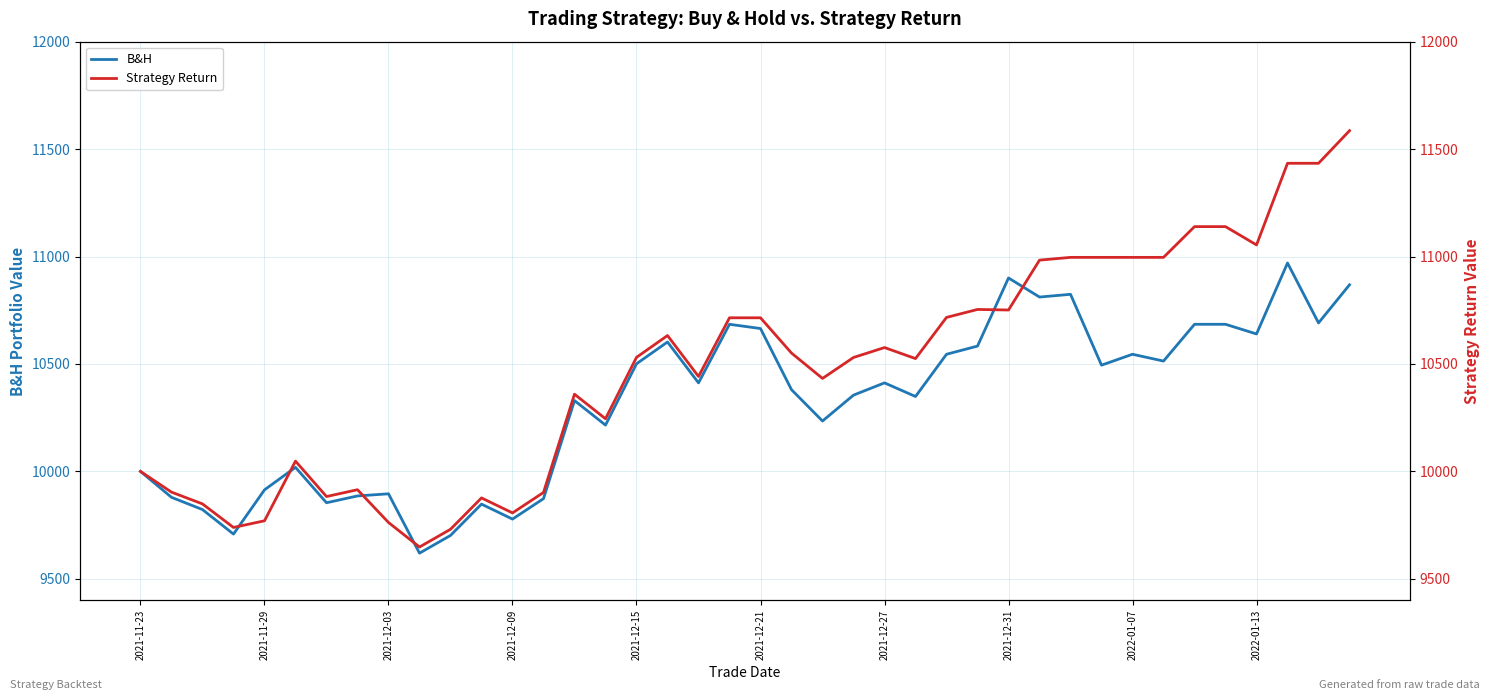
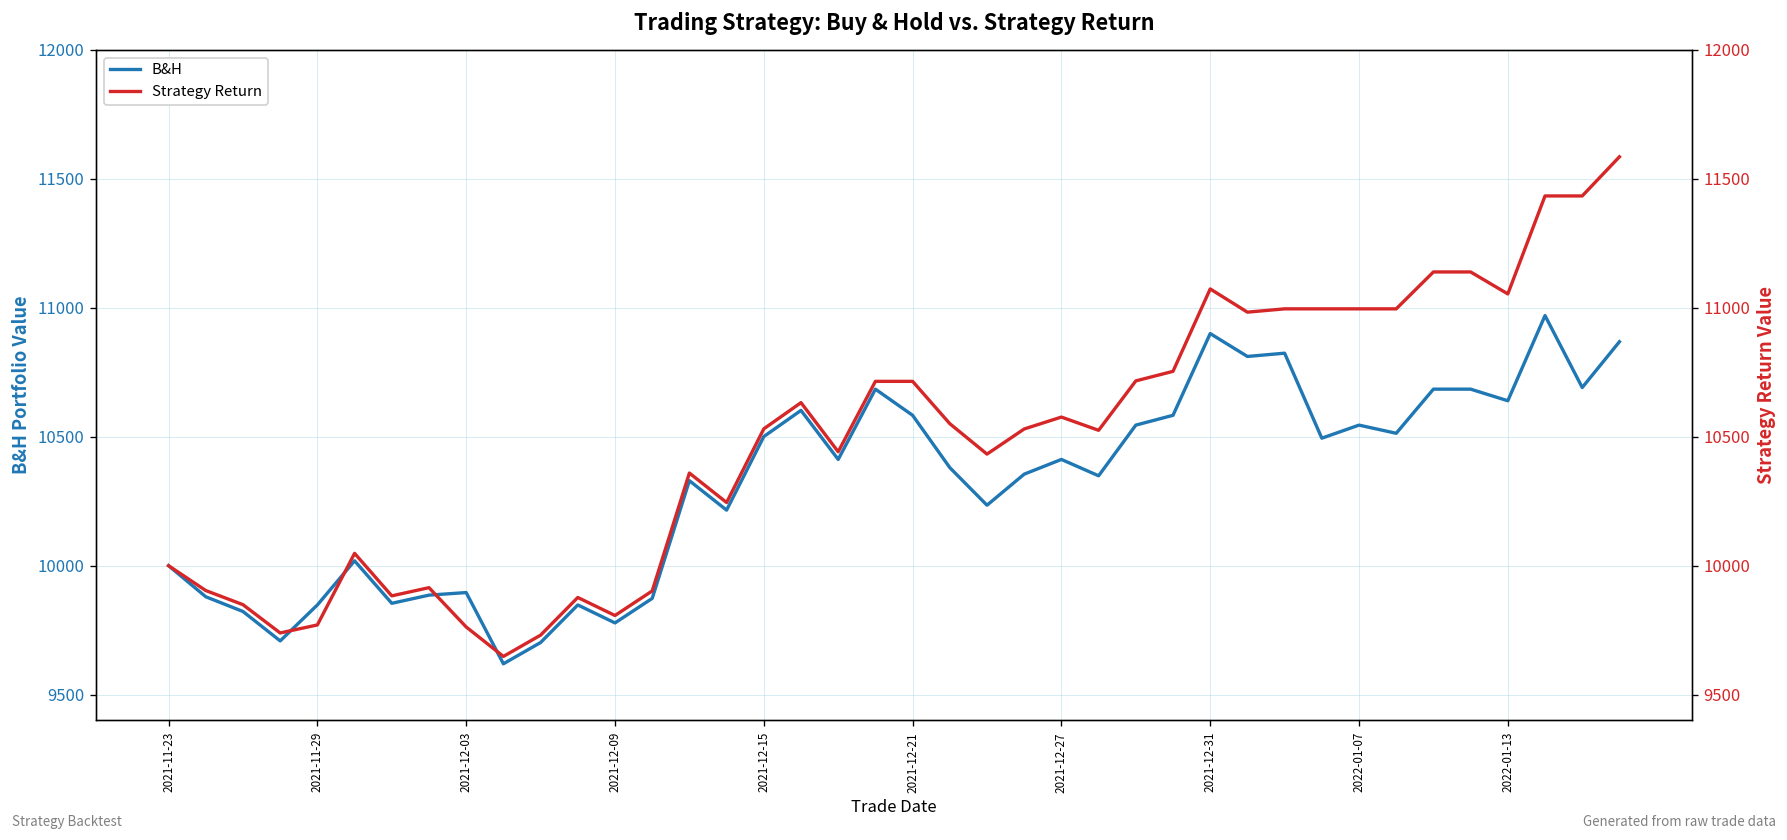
  {
    "B&H": {
      "2021-11-23": 10000,
-     "2021-11-29": 9910,
+     "2021-11-29": 9850,
      "2021-12-03": 9900,
      "2021-12-09": 9780,
      "2021-12-15": 10500,
-     "2021-12-21": 10660,
+     "2021-12-21": 10580,
      "2021-12-27": 10410,
      "2021-12-31": 10900,
      "2022-01-07": 10550,
      "2022-01-13": 10640
    },
    "Strategy Return": {
      "2021-11-23": 10000,
      "2021-11-29": 9770,
      "2021-12-03": 9760,
      "2021-12-09": 9810,
      "2021-12-15": 10530,
      "2021-12-21": 10710,
      "2021-12-27": 10580,
-     "2021-12-31": 10750,
+     "2021-12-31": 11070,
      "2022-01-07": 11000,
      "2022-01-13": 11050
    }
  }
